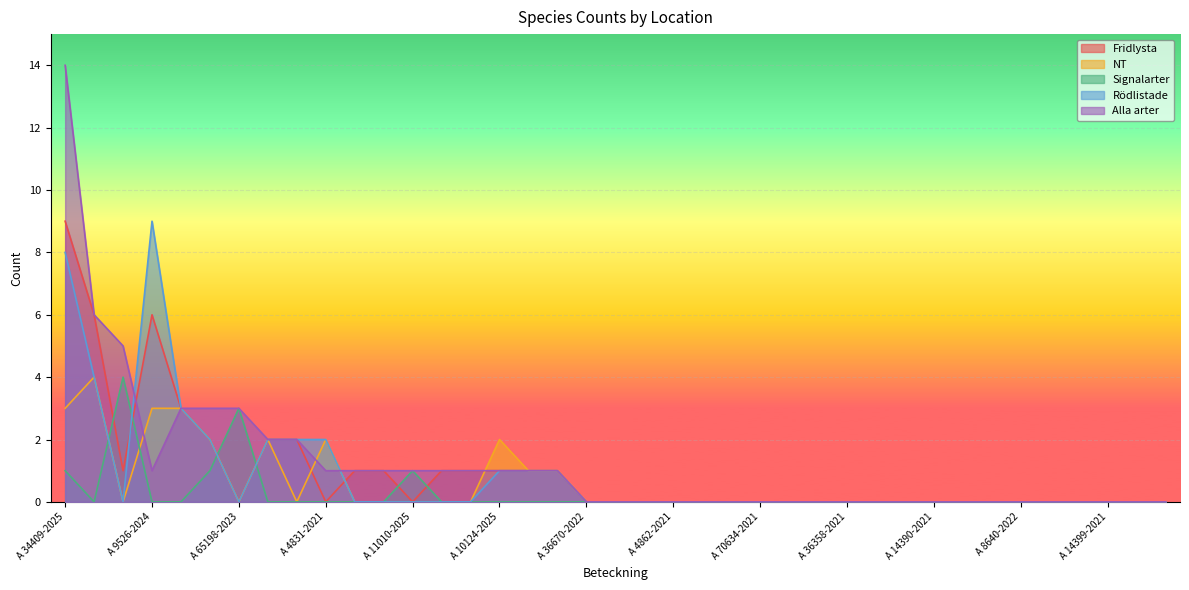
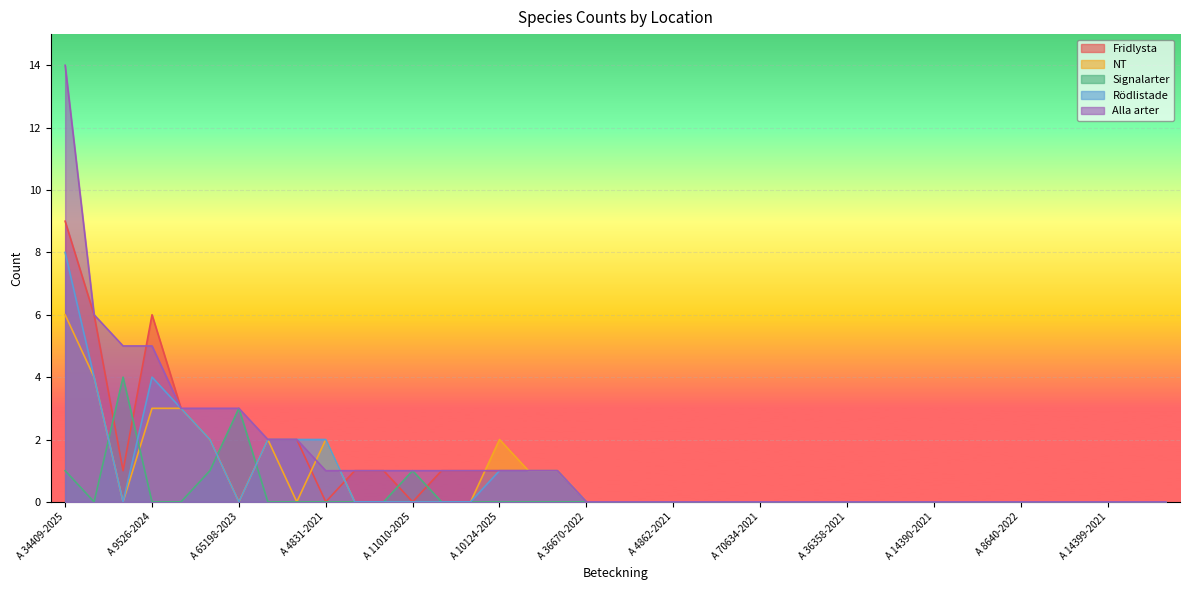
  {
    "Fridlysta": {
      "A 34409-2025": 9,
      "A 9526-2024": 6
    },
    "NT": {
-     "A 34409-2025": 3,
+     "A 34409-2025": 6,
      "A 9526-2024": 3,
      "A 10124-2025": 2
    },
    "Signalarter": {
      "A 34409-2025": 1,
      "A 9526-2024": 0,
      "A 10124-2025": 0
    },
    "Rödlistade": {
      "A 34409-2025": 8,
-     "A 9526-2024": 9
+     "A 9526-2024": 4
    },
    "Alla arter": {
      "A 34409-2025": 14,
-     "A 9526-2024": 1,
+     "A 9526-2024": 5,
      "A 4831-2021": 1
    }
  }
